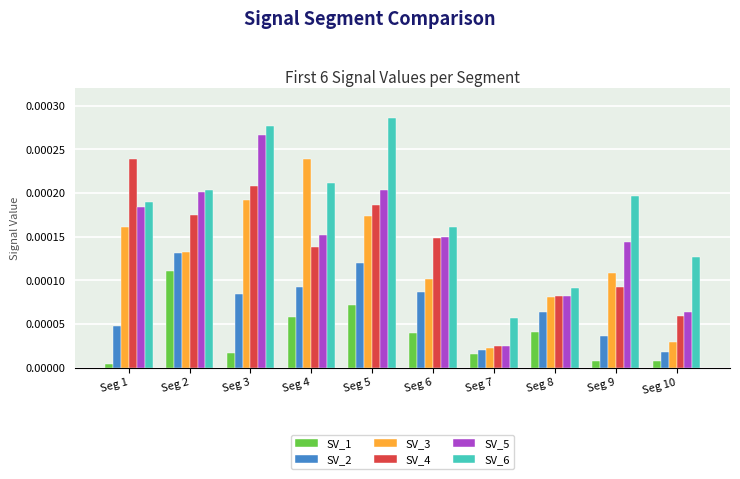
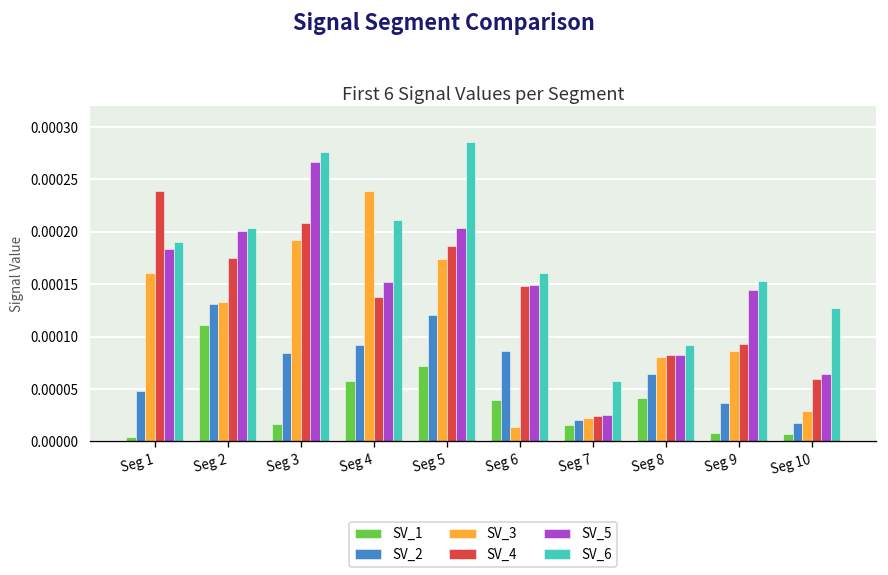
  {
    "SV_1": {
      "Seg 1": 0.00000,
      "Seg 2": 0.00011,
      "Seg 3": 0.00002,
      "Seg 4": 0.00006,
      "Seg 5": 0.00007,
      "Seg 6": 0.00004,
      "Seg 7": 0.00002,
      "Seg 8": 0.00004,
      "Seg 9": 0.00001,
      "Seg 10": 0.00001
    },
    "SV_2": {
      "Seg 1": 0.00005,
      "Seg 2": 0.00013,
      "Seg 3": 0.00008,
      "Seg 4": 0.00009,
      "Seg 5": 0.00012,
      "Seg 6": 0.00009,
      "Seg 7": 0.00002,
      "Seg 8": 0.00006,
      "Seg 9": 0.00004,
      "Seg 10": 0.00002
    },
    "SV_3": {
      "Seg 1": 0.00016,
      "Seg 2": 0.00013,
      "Seg 3": 0.00019,
      "Seg 4": 0.00024,
      "Seg 5": 0.00017,
-     "Seg 6": 0.00010,
+     "Seg 6": 0.00001,
      "Seg 7": 0.00002,
      "Seg 8": 0.00008,
-     "Seg 9": 0.00011,
+     "Seg 9": 0.00009,
      "Seg 10": 0.00003
    },
    "SV_4": {
      "Seg 1": 0.00024,
      "Seg 2": 0.00017,
      "Seg 3": 0.00021,
      "Seg 4": 0.00014,
      "Seg 5": 0.00019,
      "Seg 6": 0.00015,
      "Seg 7": 0.00002,
      "Seg 8": 0.00008,
      "Seg 9": 0.00009,
      "Seg 10": 0.00006
    },
    "SV_5": {
      "Seg 1": 0.00018,
      "Seg 2": 0.00020,
      "Seg 3": 0.00027,
      "Seg 4": 0.00015,
      "Seg 5": 0.00020,
      "Seg 6": 0.00015,
      "Seg 7": 0.00003,
      "Seg 8": 0.00008,
      "Seg 9": 0.00014,
      "Seg 10": 0.00006
    },
    "SV_6": {
      "Seg 1": 0.00019,
      "Seg 2": 0.00020,
      "Seg 3": 0.00028,
      "Seg 4": 0.00021,
      "Seg 5": 0.00029,
      "Seg 6": 0.00016,
      "Seg 7": 0.00006,
      "Seg 8": 0.00009,
-     "Seg 9": 0.00020,
+     "Seg 9": 0.00015,
      "Seg 10": 0.00013
    }
  }
